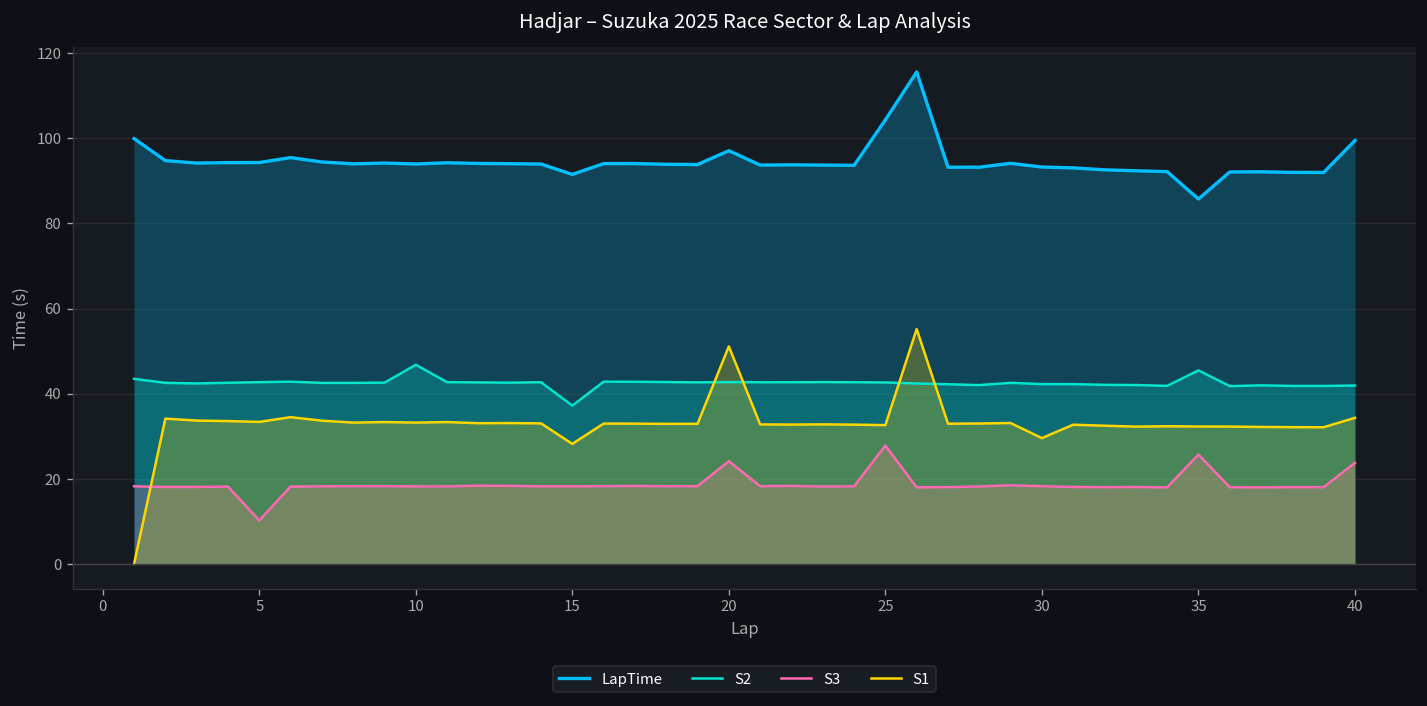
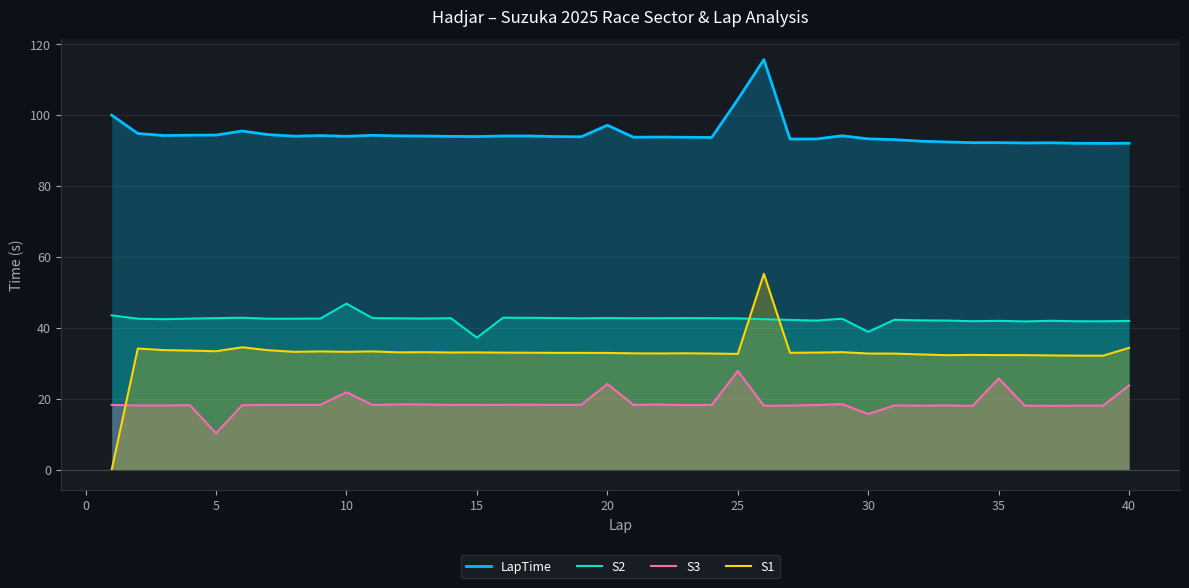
  {
    "LapTime": {
      "5": 94,
      "10": 94,
-     "15": 92,
+     "15": 94,
      "20": 97,
      "25": 104,
      "30": 93,
-     "35": 86,
-     "40": 99
+     "35": 92,
+     "40": 92
    },
    "S2": {
      "5": 43,
      "10": 47,
      "15": 37,
      "20": 43,
      "25": 43,
-     "30": 42,
-     "35": 45,
+     "30": 39,
+     "35": 42,
      "40": 42
    },
    "S3": {
      "5": 10,
-     "10": 18,
+     "10": 22,
      "15": 18,
      "20": 24,
      "25": 28,
-     "30": 18,
+     "30": 16,
      "35": 26,
      "40": 24
    },
    "S1": {
      "5": 33,
      "10": 33,
-     "15": 28,
-     "20": 51,
+     "15": 33,
+     "20": 33,
      "25": 33,
-     "30": 30,
+     "30": 33,
      "35": 32,
      "40": 34
    }
  }
